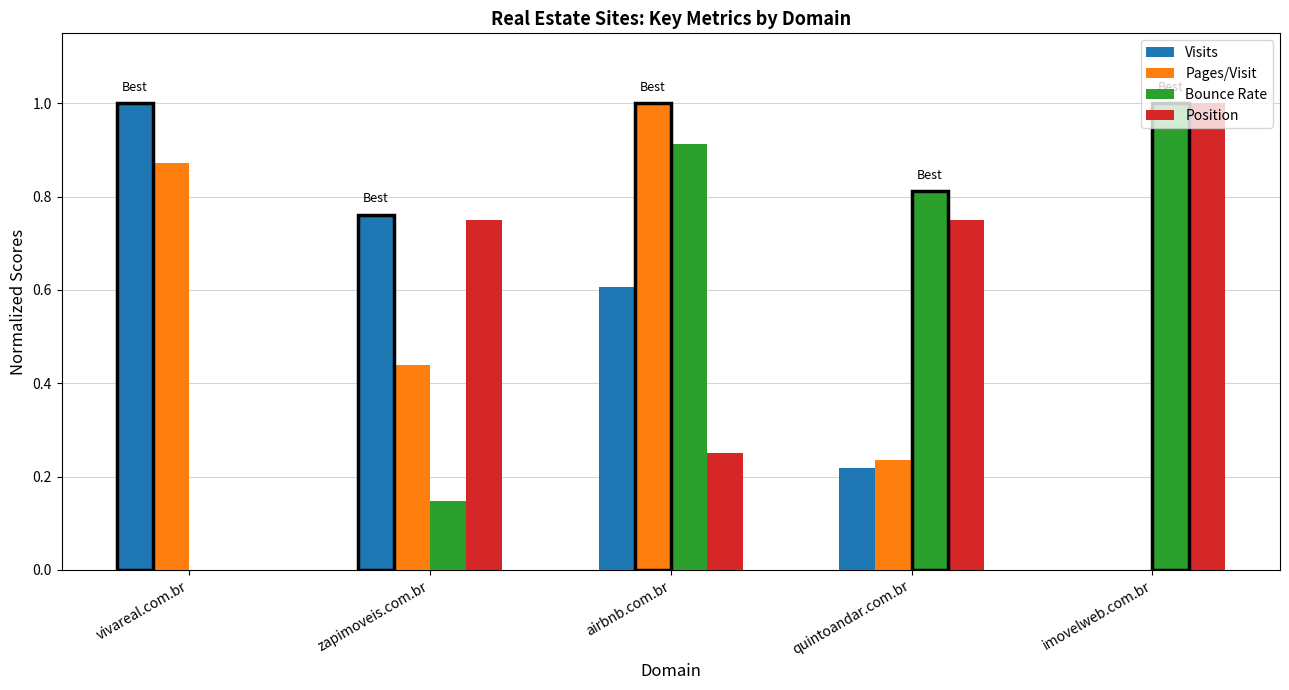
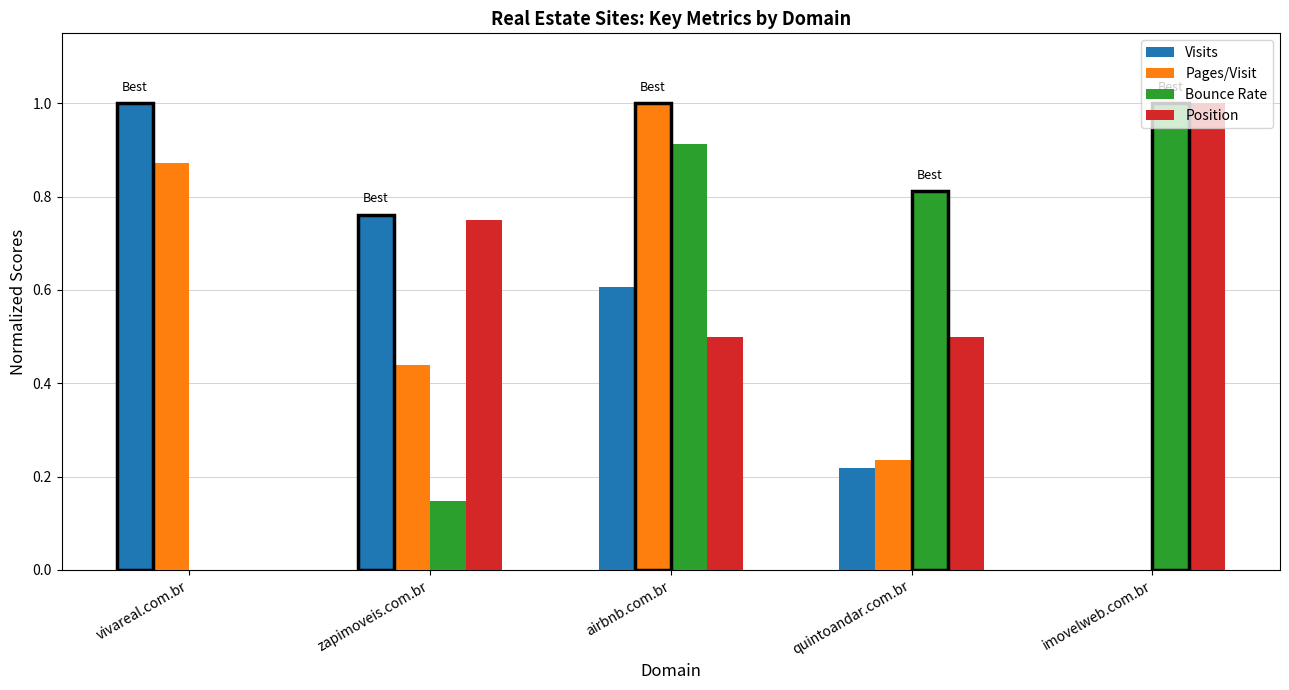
  {
    "Position": {
      "vivareal.com.br": 0.00,
      "zapimoveis.com.br": 0.75,
-     "airbnb.com.br": 0.25,
-     "quintoandar.com.br": 0.75
+     "airbnb.com.br": 0.50,
+     "quintoandar.com.br": 0.50
    }
  }
